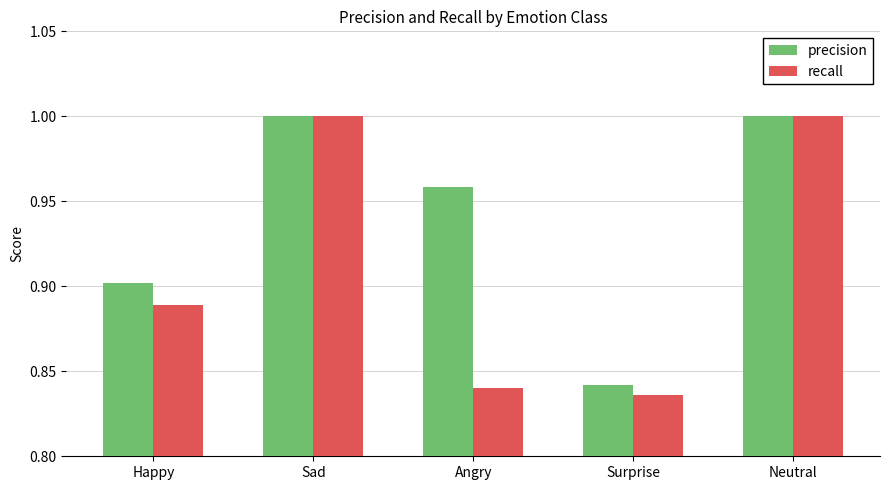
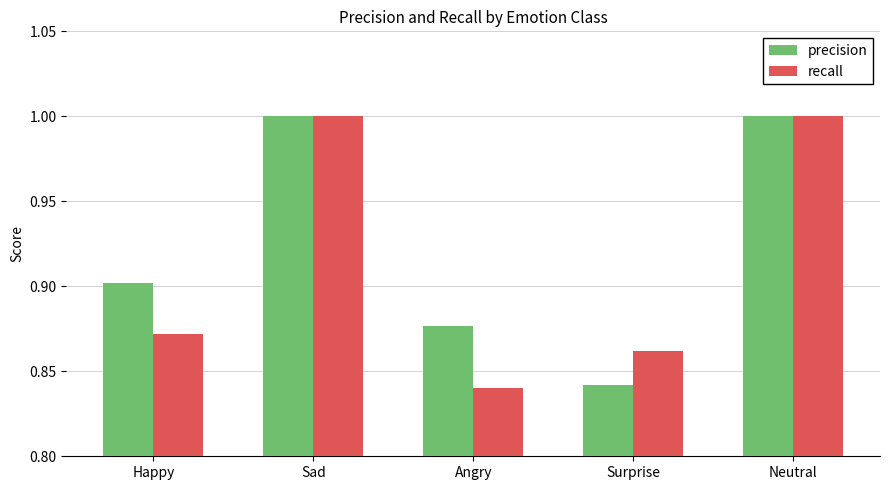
  {
    "precision": {
      "Happy": 0.902,
      "Sad": 1.000,
-     "Angry": 0.958,
+     "Angry": 0.877,
      "Surprise": 0.842,
      "Neutral": 1.000
    },
    "recall": {
-     "Happy": 0.889,
+     "Happy": 0.872,
      "Sad": 1.000,
      "Angry": 0.840,
-     "Surprise": 0.836,
+     "Surprise": 0.862,
      "Neutral": 1.000
    }
  }
